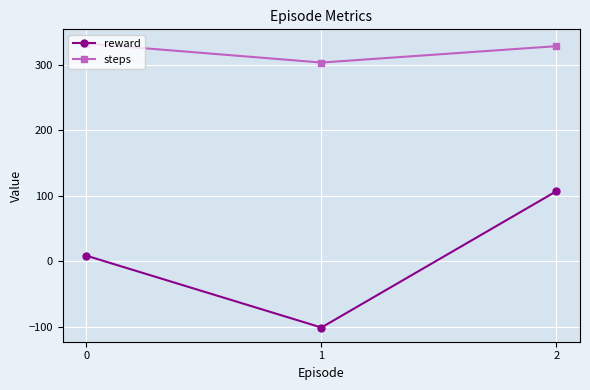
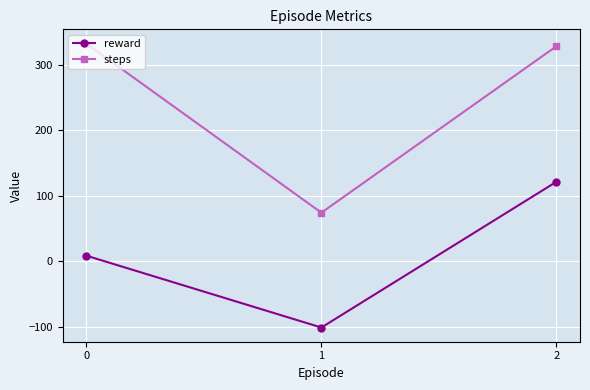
  {
    "reward": {
      "0": 10,
      "1": -100,
-     "2": 110
+     "2": 120
    },
    "steps": {
-     "1": 300,
+     "1": 70,
      "2": 330
    }
  }
